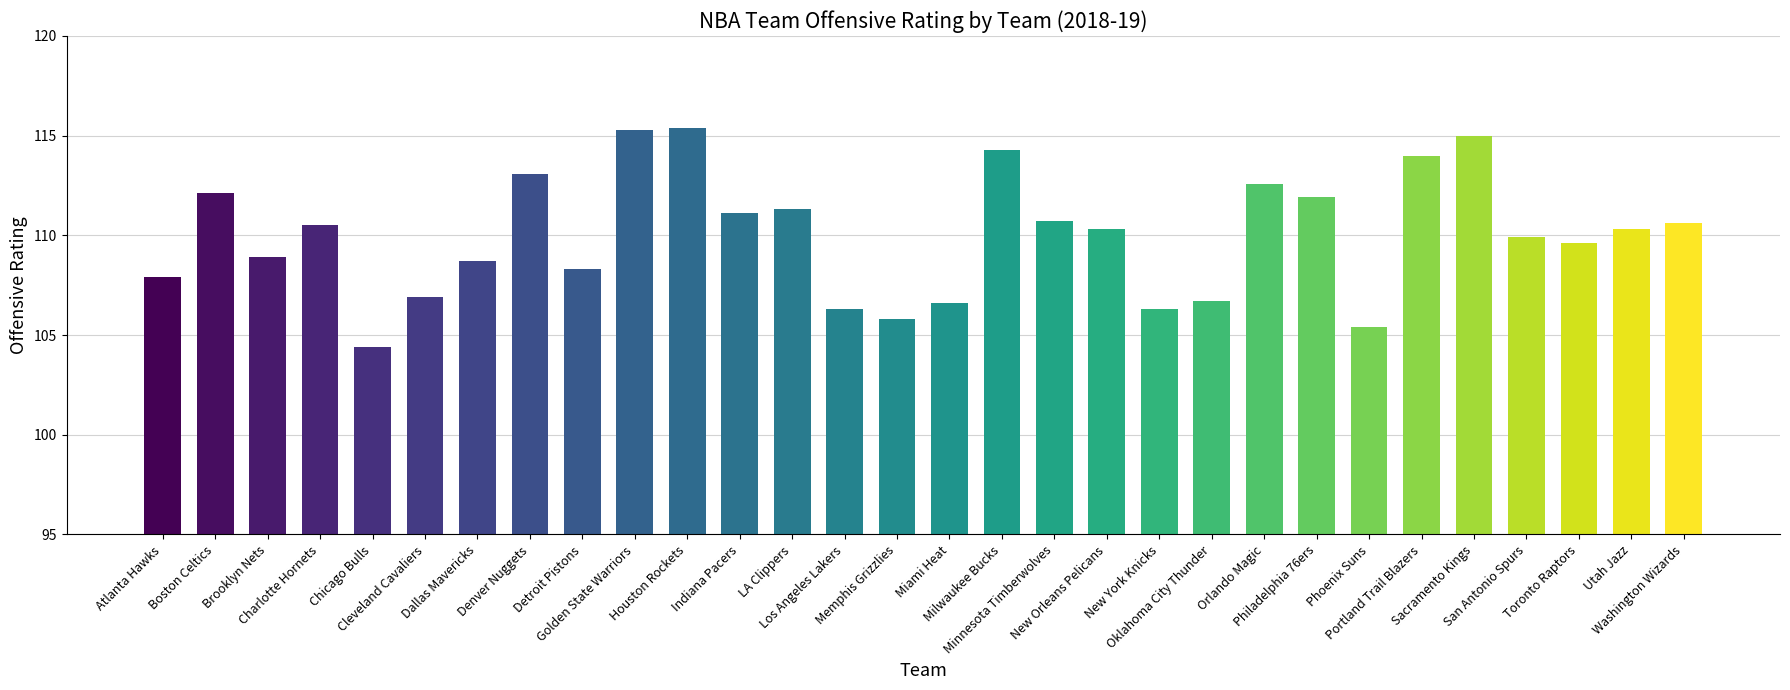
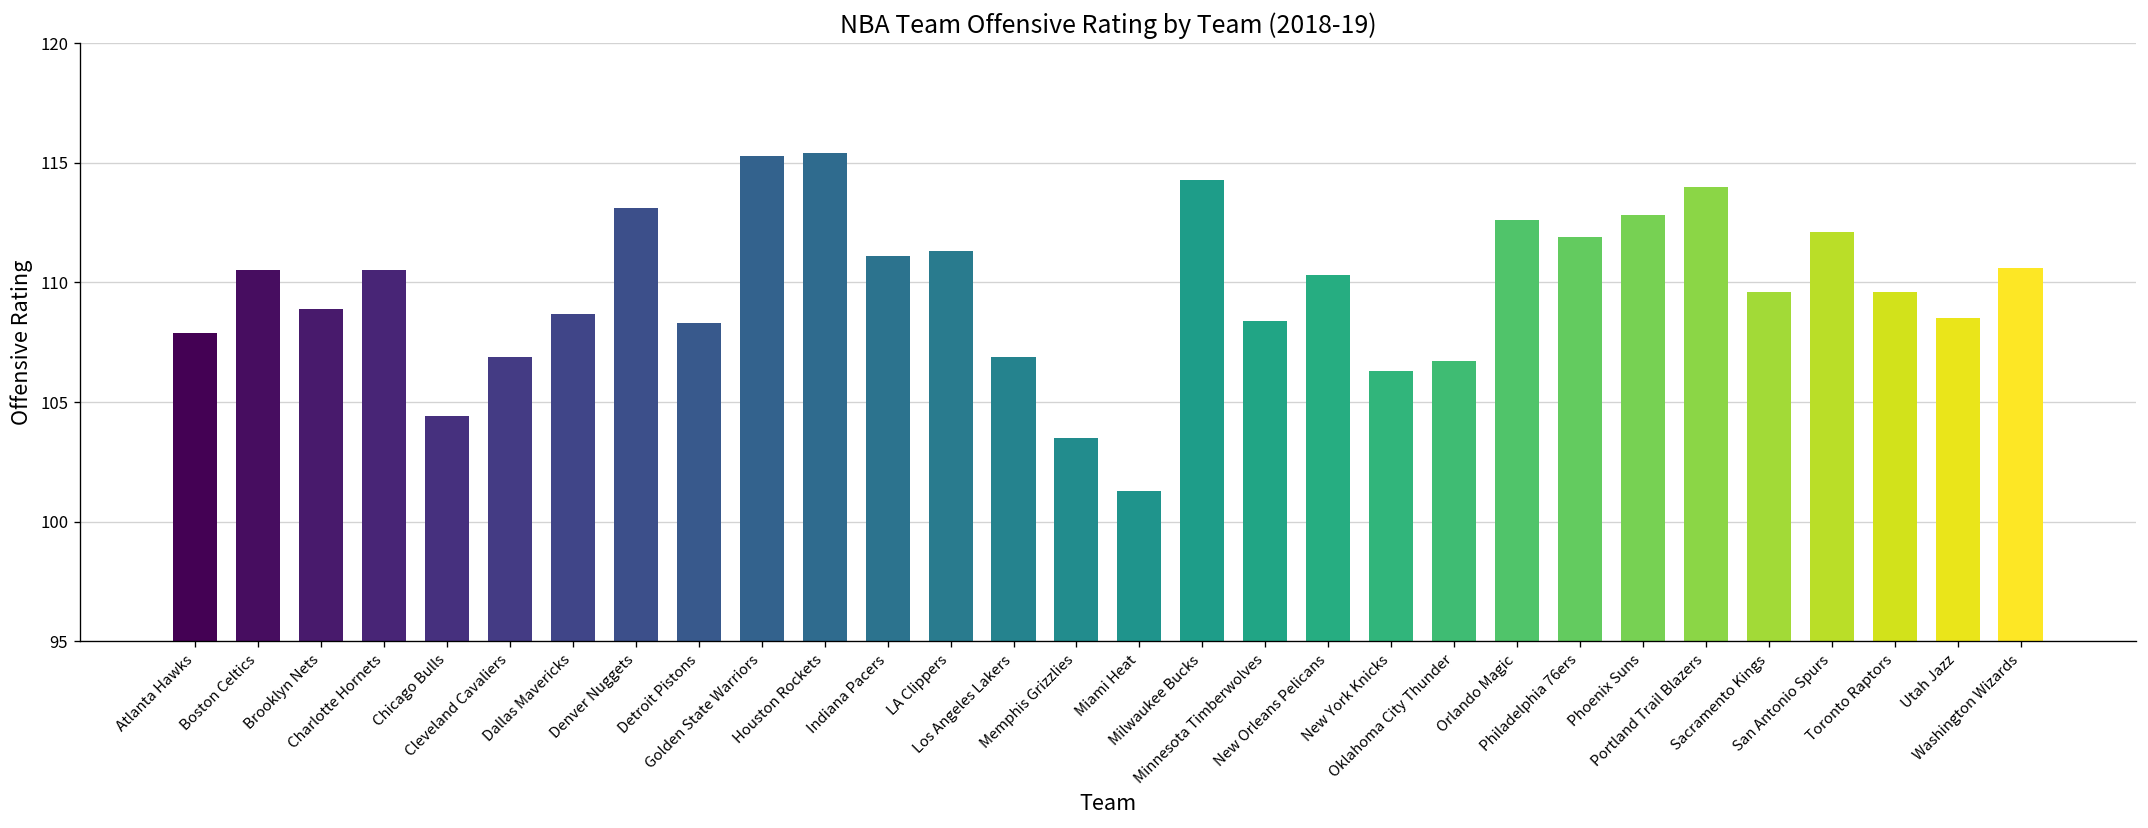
  {
    "Atlanta Hawks": 107.9,
-   "Boston Celtics": 112.1,
+   "Boston Celtics": 110.5,
    "Brooklyn Nets": 108.9,
    "Charlotte Hornets": 110.5,
    "Chicago Bulls": 104.4,
    "Cleveland Cavaliers": 106.9,
    "Dallas Mavericks": 108.7,
    "Denver Nuggets": 113.1,
    "Detroit Pistons": 108.3,
    "Golden State Warriors": 115.3,
    "Houston Rockets": 115.4,
    "Indiana Pacers": 111.1,
    "LA Clippers": 111.3,
-   "Los Angeles Lakers": 106.3,
-   "Memphis Grizzlies": 105.8,
-   "Miami Heat": 106.6,
+   "Los Angeles Lakers": 106.9,
+   "Memphis Grizzlies": 103.5,
+   "Miami Heat": 101.3,
    "Milwaukee Bucks": 114.3,
-   "Minnesota Timberwolves": 110.7,
+   "Minnesota Timberwolves": 108.4,
    "New Orleans Pelicans": 110.3,
    "New York Knicks": 106.3,
    "Oklahoma City Thunder": 106.7,
    "Orlando Magic": 112.6,
    "Philadelphia 76ers": 111.9,
-   "Phoenix Suns": 105.4,
+   "Phoenix Suns": 112.8,
    "Portland Trail Blazers": 114.0,
-   "Sacramento Kings": 115.0,
-   "San Antonio Spurs": 109.9,
+   "Sacramento Kings": 109.6,
+   "San Antonio Spurs": 112.1,
    "Toronto Raptors": 109.6,
-   "Utah Jazz": 110.3,
+   "Utah Jazz": 108.5,
    "Washington Wizards": 110.6
  }
